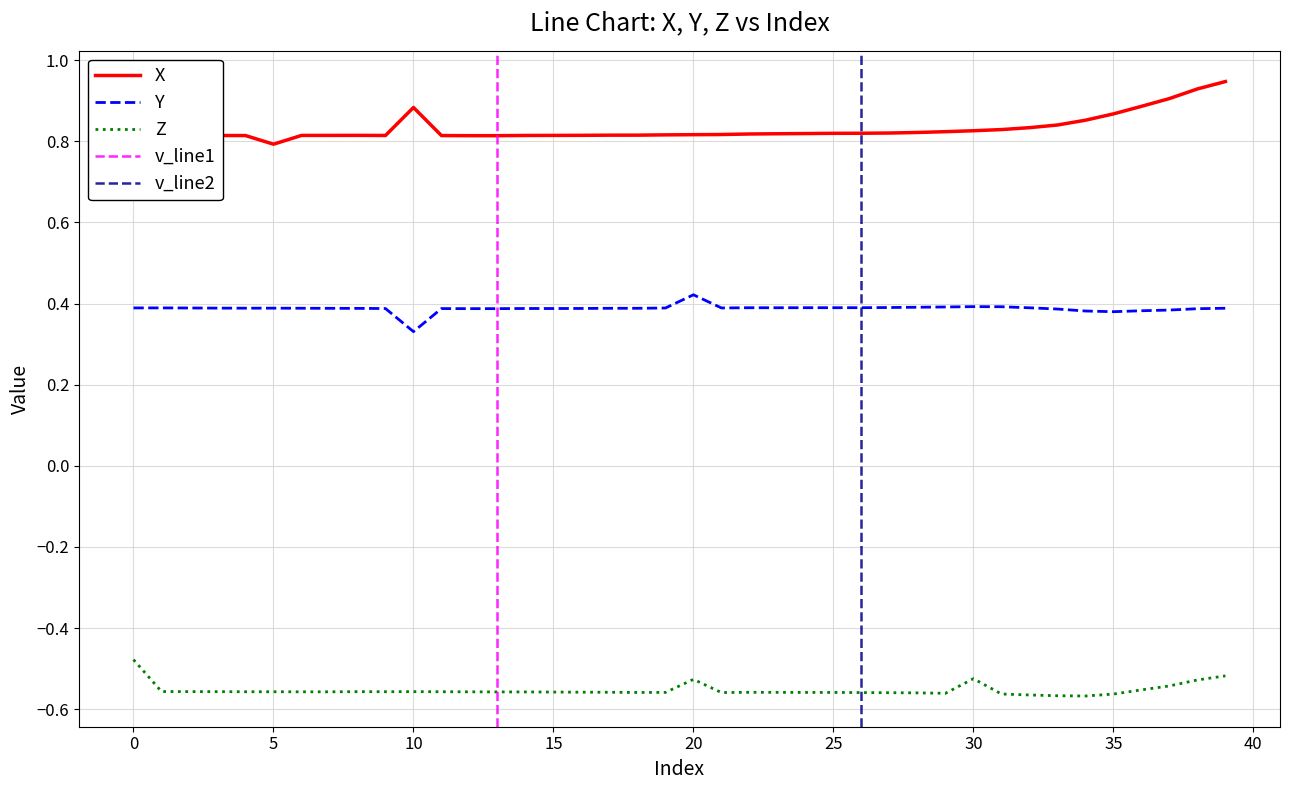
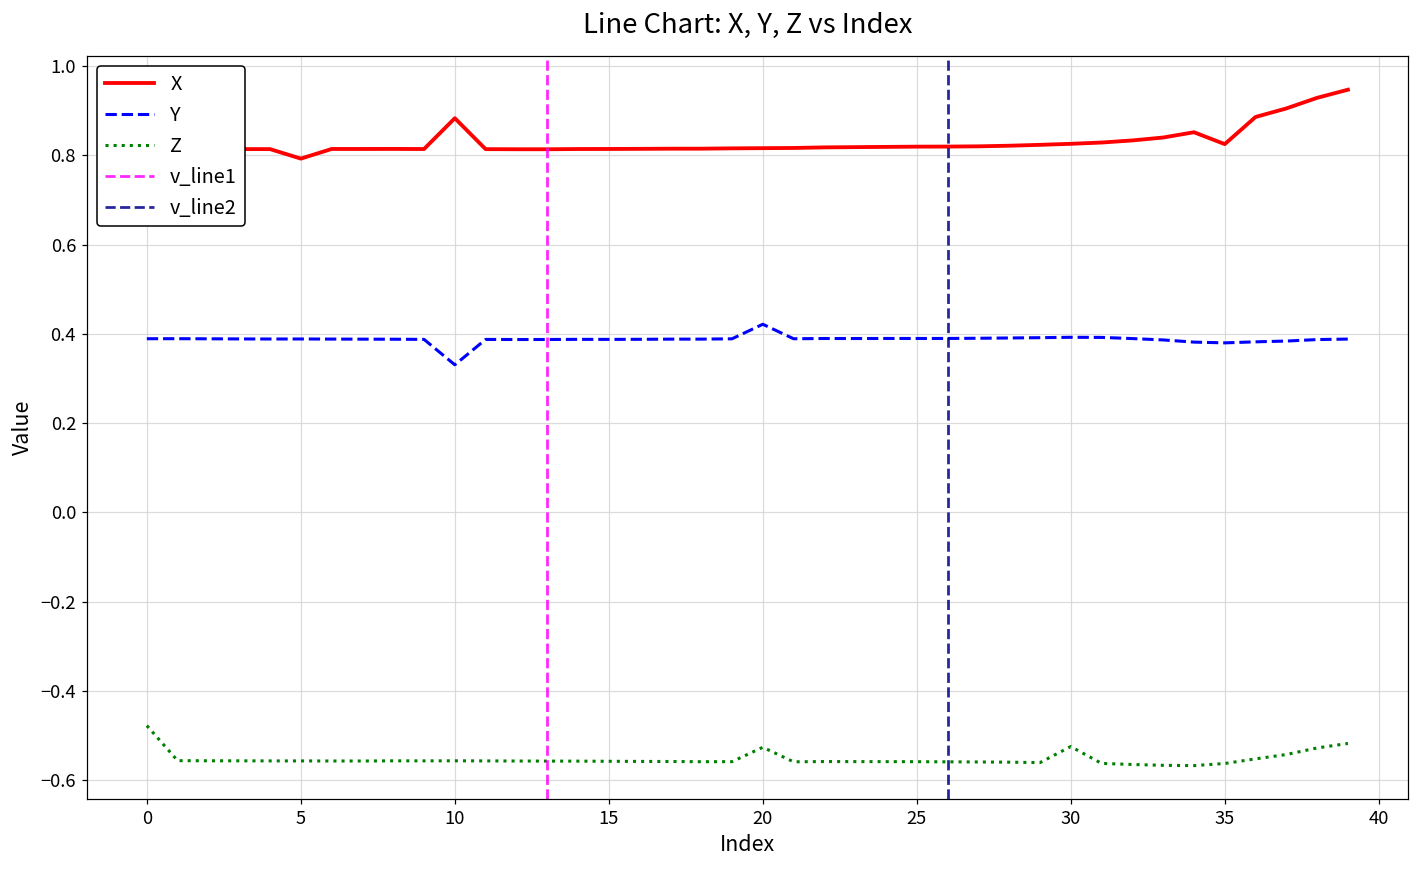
  {
    "X": {
      "5": 0.79,
      "10": 0.88,
      "15": 0.81,
      "20": 0.82,
      "25": 0.82,
      "30": 0.83,
-     "35": 0.87
+     "35": 0.83
    },
    "Y": {
      "0": 0.39,
      "5": 0.39,
      "10": 0.33,
      "15": 0.39,
      "20": 0.42,
      "25": 0.39,
      "30": 0.39,
      "35": 0.38
    },
    "Z": {
      "0": -0.48,
      "5": -0.56,
      "10": -0.56,
      "15": -0.56,
      "20": -0.53,
      "25": -0.56,
      "30": -0.52,
      "35": -0.56
    }
  }
